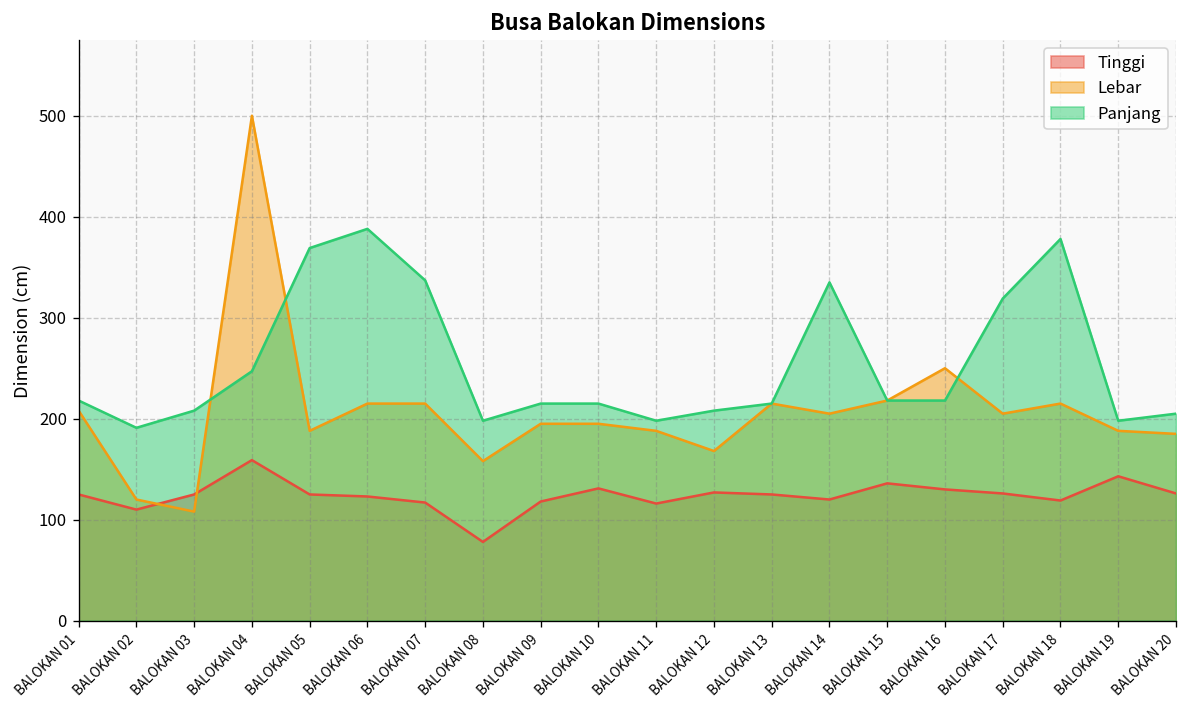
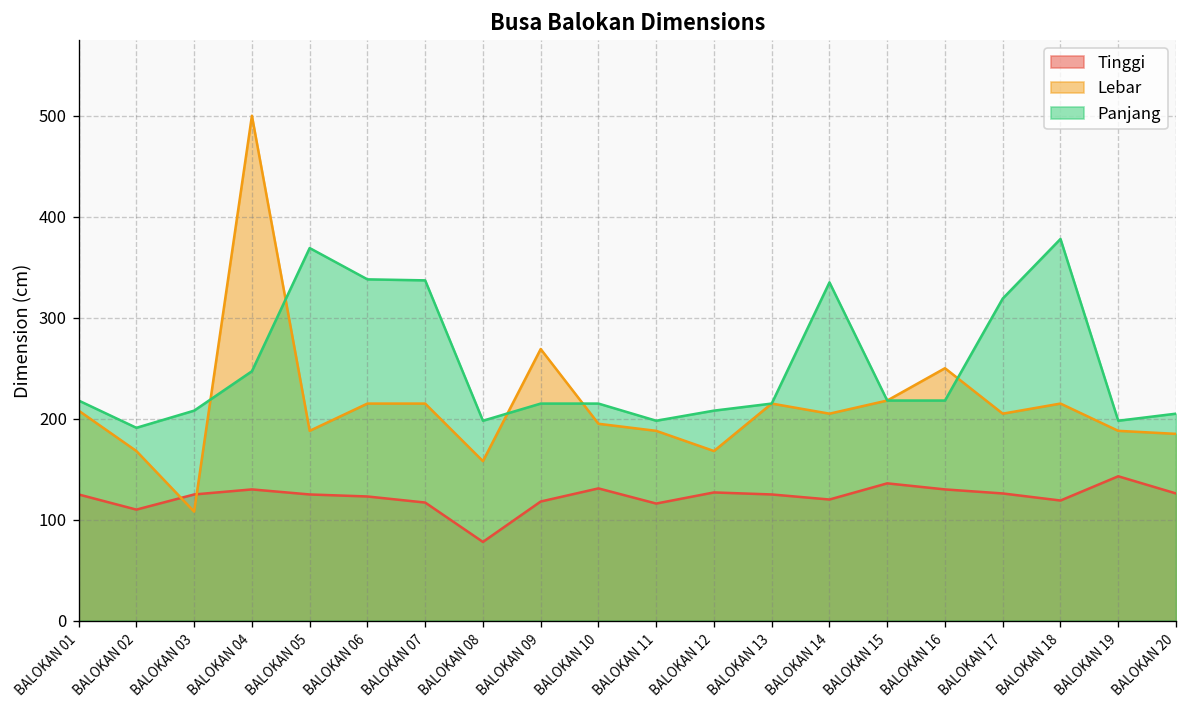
  {
    "Tinggi": {
      "BALOKAN 01": 130,
      "BALOKAN 02": 110,
      "BALOKAN 03": 130,
-     "BALOKAN 04": 160,
+     "BALOKAN 04": 130,
      "BALOKAN 05": 130,
      "BALOKAN 06": 120,
      "BALOKAN 07": 120,
      "BALOKAN 08": 80,
      "BALOKAN 09": 120,
      "BALOKAN 10": 130,
      "BALOKAN 11": 120,
      "BALOKAN 12": 130,
      "BALOKAN 13": 130,
      "BALOKAN 14": 120,
      "BALOKAN 15": 140,
      "BALOKAN 16": 130,
      "BALOKAN 17": 130,
      "BALOKAN 18": 120,
      "BALOKAN 19": 140,
      "BALOKAN 20": 130
    },
    "Lebar": {
      "BALOKAN 01": 210,
-     "BALOKAN 02": 120,
+     "BALOKAN 02": 170,
      "BALOKAN 03": 110,
      "BALOKAN 04": 500,
      "BALOKAN 05": 190,
      "BALOKAN 06": 220,
      "BALOKAN 07": 220,
      "BALOKAN 08": 160,
-     "BALOKAN 09": 200,
+     "BALOKAN 09": 270,
      "BALOKAN 10": 200,
      "BALOKAN 11": 190,
      "BALOKAN 12": 170,
      "BALOKAN 14": 210,
      "BALOKAN 16": 250,
      "BALOKAN 17": 210,
      "BALOKAN 18": 220,
      "BALOKAN 19": 190,
      "BALOKAN 20": 190
    },
    "Panjang": {
      "BALOKAN 01": 220,
      "BALOKAN 02": 190,
      "BALOKAN 03": 210,
      "BALOKAN 04": 250,
      "BALOKAN 05": 370,
-     "BALOKAN 06": 390,
+     "BALOKAN 06": 340,
      "BALOKAN 07": 340,
      "BALOKAN 08": 200,
      "BALOKAN 09": 220,
      "BALOKAN 10": 220,
      "BALOKAN 11": 200,
      "BALOKAN 12": 210,
      "BALOKAN 14": 340,
      "BALOKAN 16": 220,
      "BALOKAN 17": 320,
      "BALOKAN 18": 380,
      "BALOKAN 19": 200,
      "BALOKAN 20": 210
    }
  }
